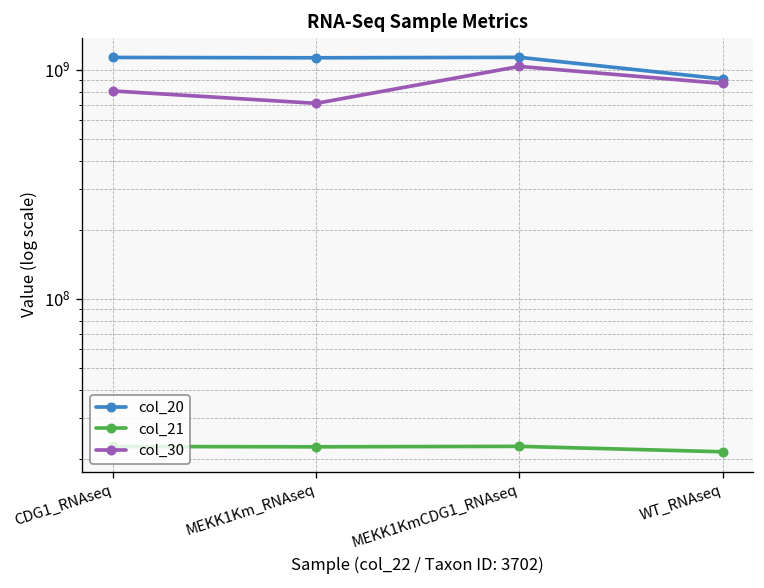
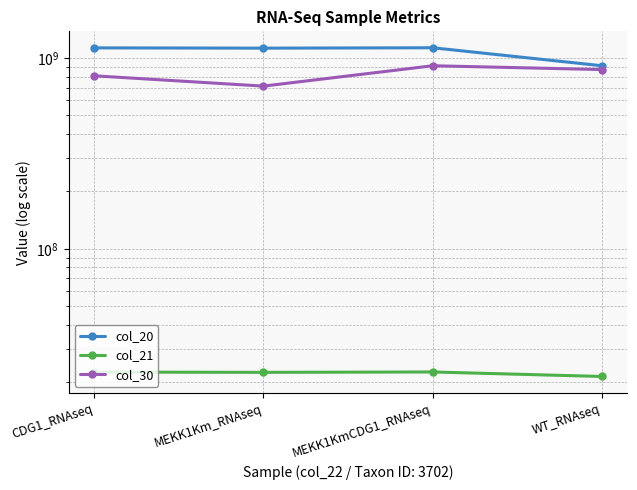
  {
    "col_20": {
      "CDG1_RNAseq": 1100000000,
      "MEKK1Km_RNAseq": 1100000000,
      "MEKK1KmCDG1_RNAseq": 1100000000,
      "WT_RNAseq": 900000000
    },
    "col_21": {
      "MEKK1Km_RNAseq": 23000000,
      "MEKK1KmCDG1_RNAseq": 23000000,
      "WT_RNAseq": 21000000
    },
    "col_30": {
      "CDG1_RNAseq": 810000000,
      "MEKK1Km_RNAseq": 710000000,
-     "MEKK1KmCDG1_RNAseq": 1000000000,
+     "MEKK1KmCDG1_RNAseq": 900000000,
      "WT_RNAseq": 900000000
    }
  }
